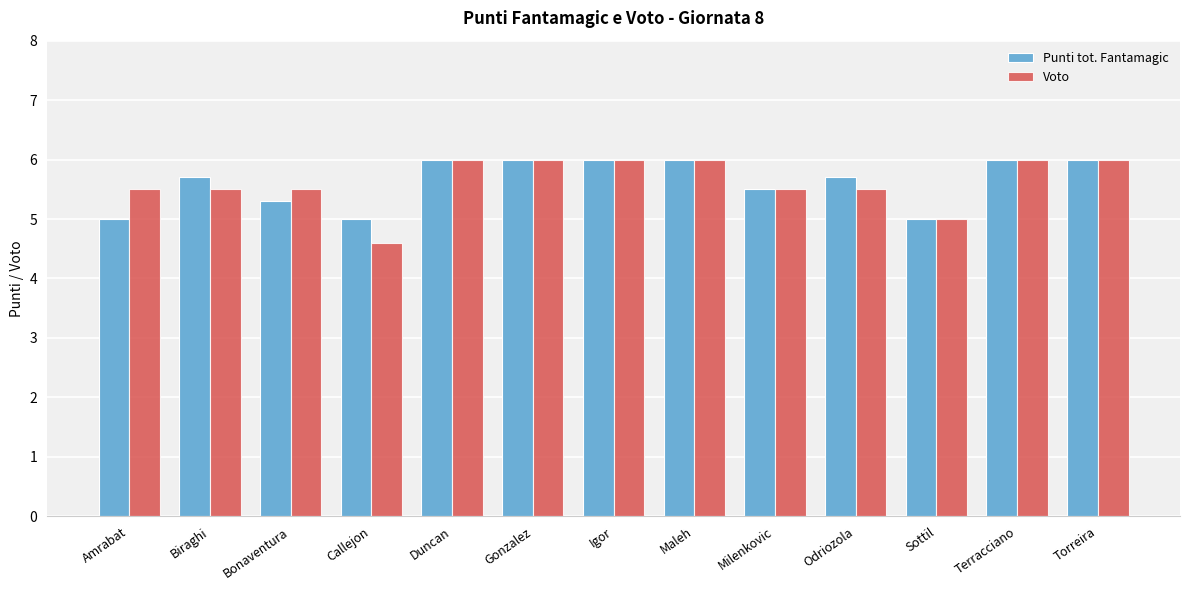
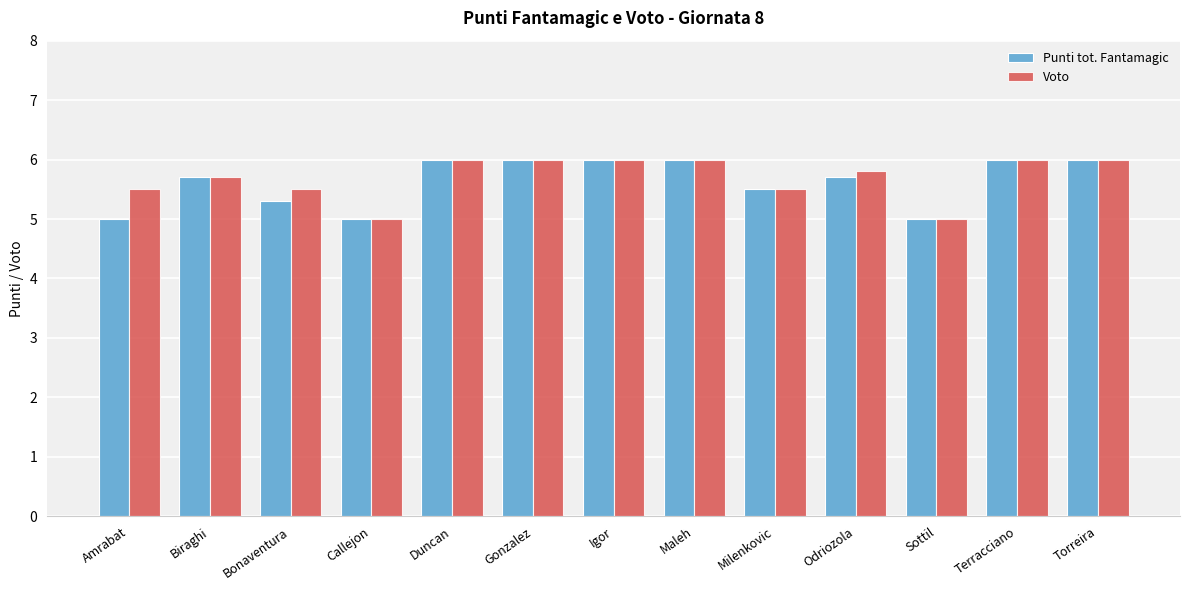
  {
    "Punti tot. Fantamagic": {
      "Amrabat": 5.0,
      "Biraghi": 5.7,
      "Bonaventura": 5.3,
      "Callejon": 5.0,
      "Duncan": 6.0,
      "Gonzalez": 6.0,
      "Igor": 6.0,
      "Maleh": 6.0,
      "Milenkovic": 5.5,
      "Odriozola": 5.7,
      "Sottil": 5.0,
      "Terracciano": 6.0,
      "Torreira": 6.0
    },
    "Voto": {
      "Amrabat": 5.5,
-     "Biraghi": 5.5,
+     "Biraghi": 5.7,
      "Bonaventura": 5.5,
-     "Callejon": 4.6,
+     "Callejon": 5.0,
      "Duncan": 6.0,
      "Gonzalez": 6.0,
      "Igor": 6.0,
      "Maleh": 6.0,
      "Milenkovic": 5.5,
-     "Odriozola": 5.5,
+     "Odriozola": 5.8,
      "Sottil": 5.0,
      "Terracciano": 6.0,
      "Torreira": 6.0
    }
  }
